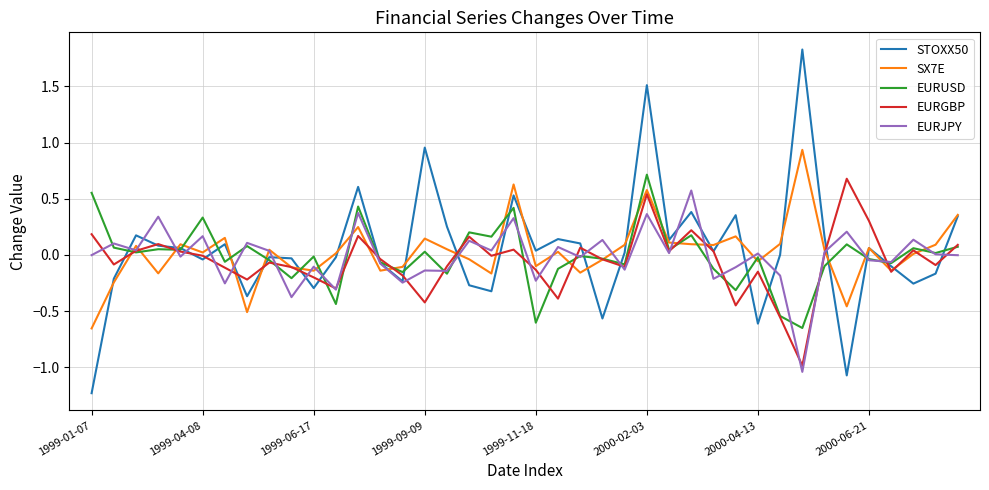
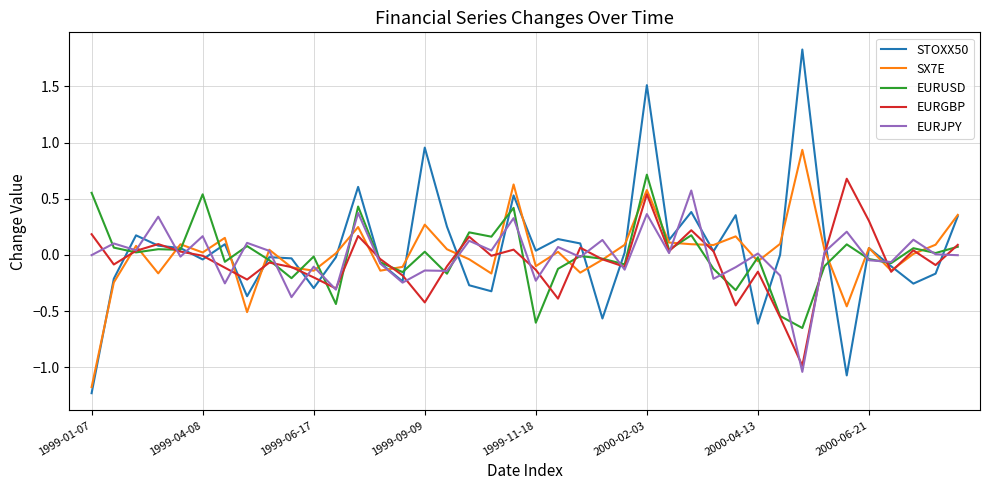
  {
    "STOXX50": {
      "1999-01-07": -1.23,
      "1999-04-08": -0.04,
      "1999-06-17": -0.30,
      "1999-09-09": 0.96,
      "1999-11-18": 0.04,
      "2000-02-03": 1.51,
      "2000-04-13": -0.61
    },
    "SX7E": {
-     "1999-01-07": -0.65,
+     "1999-01-07": -1.18,
      "1999-04-08": 0.02,
      "1999-06-17": -0.14,
-     "1999-09-09": 0.15,
+     "1999-09-09": 0.27,
      "1999-11-18": -0.10,
      "2000-02-03": 0.58,
      "2000-04-13": -0.06
    },
    "EURUSD": {
      "1999-01-07": 0.55,
-     "1999-04-08": 0.33,
+     "1999-04-08": 0.54,
      "1999-06-17": -0.01,
      "1999-09-09": 0.03,
      "1999-11-18": -0.60,
      "2000-02-03": 0.71,
      "2000-04-13": -0.02
    },
    "EURGBP": {
      "1999-01-07": 0.18,
      "1999-04-08": -0.01,
      "1999-06-17": -0.20,
      "1999-09-09": -0.42,
      "1999-11-18": -0.13,
      "2000-02-03": 0.54,
      "2000-04-13": -0.15,
      "2000-06-21": 0.30
    },
    "EURJPY": {
      "1999-01-07": 0.00,
      "1999-04-08": 0.17,
      "1999-06-17": -0.10,
      "1999-09-09": -0.14,
      "1999-11-18": -0.23,
      "2000-02-03": 0.36,
      "2000-04-13": 0.01
    }
  }
